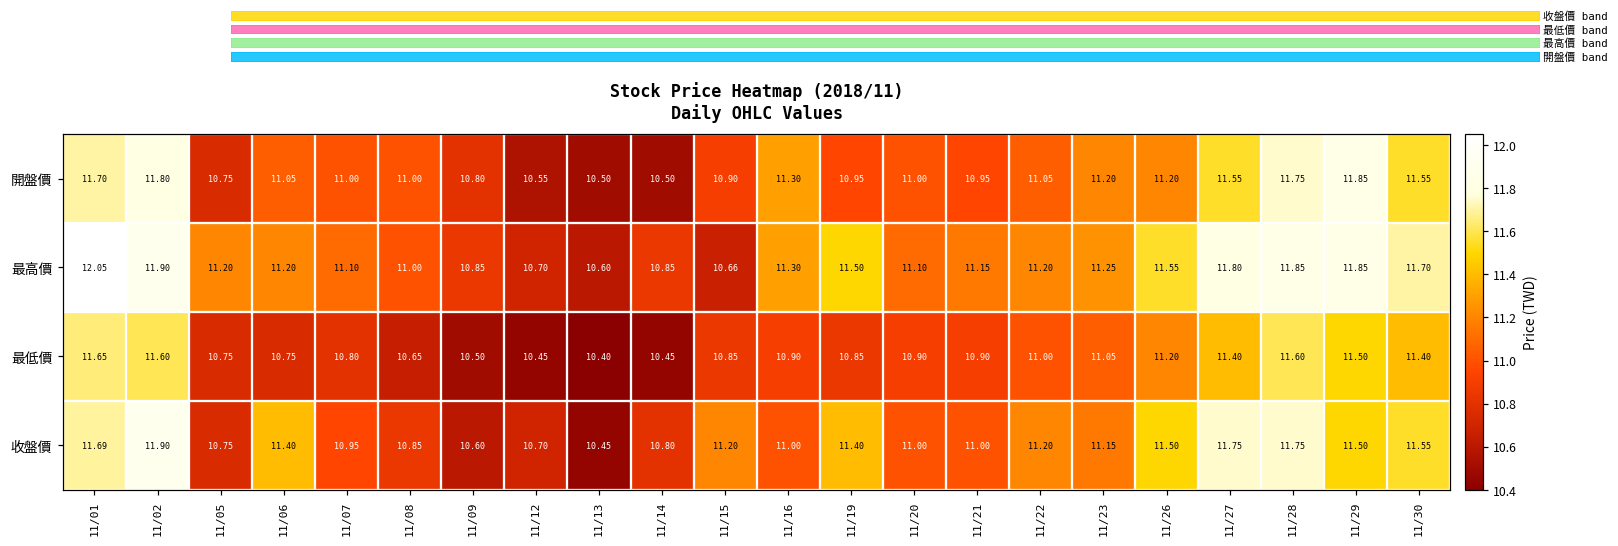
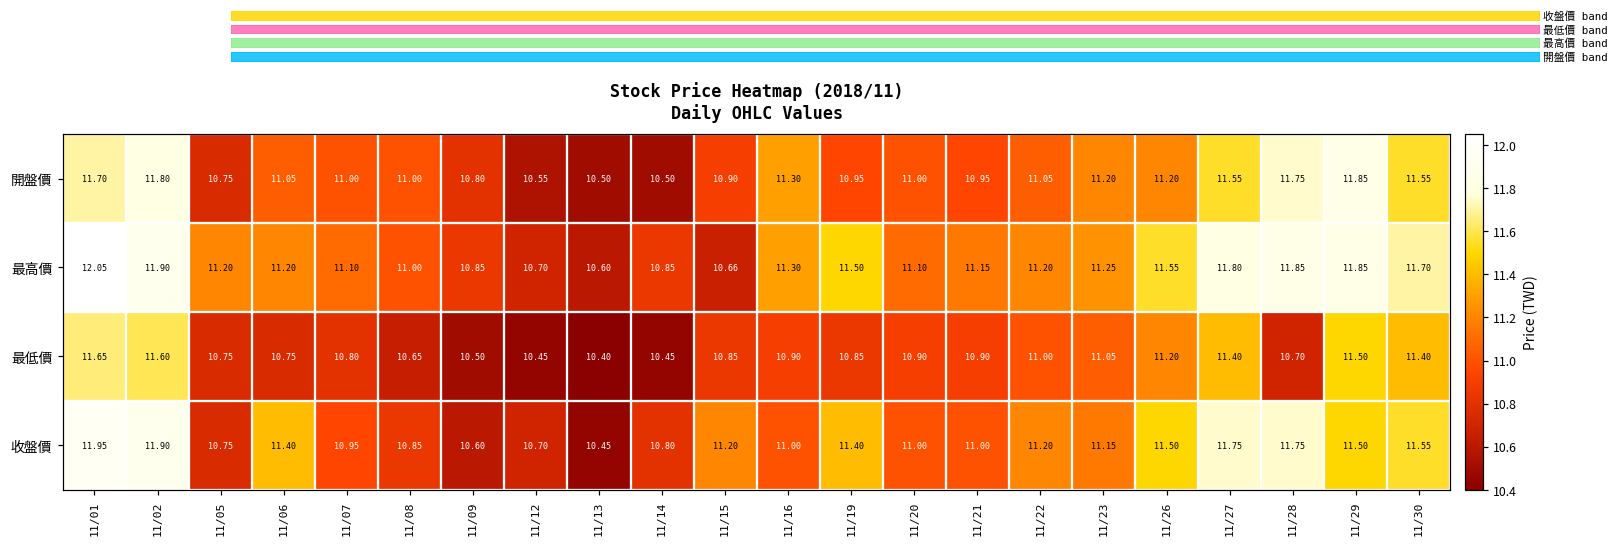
  {
    "開盤價": {
      "11/01": 11.70,
      "11/02": 11.80,
      "11/05": 10.75,
      "11/06": 11.05,
      "11/07": 11.00,
      "11/08": 11.00,
      "11/09": 10.80,
      "11/12": 10.55,
      "11/13": 10.50,
      "11/14": 10.50,
      "11/15": 10.90,
      "11/16": 11.30,
      "11/19": 10.95,
      "11/20": 11.00,
      "11/21": 10.95,
      "11/22": 11.05,
      "11/23": 11.20,
      "11/26": 11.20,
      "11/27": 11.55,
      "11/28": 11.75,
      "11/29": 11.85,
      "11/30": 11.55
    },
    "最高價": {
      "11/01": 12.05,
      "11/02": 11.90,
      "11/05": 11.20,
      "11/06": 11.20,
      "11/07": 11.10,
      "11/08": 11.00,
      "11/09": 10.85,
      "11/12": 10.70,
      "11/13": 10.60,
      "11/14": 10.85,
      "11/15": 10.66,
      "11/16": 11.30,
      "11/19": 11.50,
      "11/20": 11.10,
      "11/21": 11.15,
      "11/22": 11.20,
      "11/23": 11.25,
      "11/26": 11.55,
      "11/27": 11.80,
      "11/28": 11.85,
      "11/29": 11.85,
      "11/30": 11.70
    },
    "最低價": {
      "11/01": 11.65,
      "11/02": 11.60,
      "11/05": 10.75,
      "11/06": 10.75,
      "11/07": 10.80,
      "11/08": 10.65,
      "11/09": 10.50,
      "11/12": 10.45,
      "11/13": 10.40,
      "11/14": 10.45,
      "11/15": 10.85,
      "11/16": 10.90,
      "11/19": 10.85,
      "11/20": 10.90,
      "11/21": 10.90,
      "11/22": 11.00,
      "11/23": 11.05,
      "11/26": 11.20,
      "11/27": 11.40,
-     "11/28": 11.60,
+     "11/28": 10.70,
      "11/29": 11.50,
      "11/30": 11.40
    },
    "收盤價": {
-     "11/01": 11.69,
+     "11/01": 11.95,
      "11/02": 11.90,
      "11/05": 10.75,
      "11/06": 11.40,
      "11/07": 10.95,
      "11/08": 10.85,
      "11/09": 10.60,
      "11/12": 10.70,
      "11/13": 10.45,
      "11/14": 10.80,
      "11/15": 11.20,
      "11/16": 11.00,
      "11/19": 11.40,
      "11/20": 11.00,
      "11/21": 11.00,
      "11/22": 11.20,
      "11/23": 11.15,
      "11/26": 11.50,
      "11/27": 11.75,
      "11/28": 11.75,
      "11/29": 11.50,
      "11/30": 11.55
    }
  }
